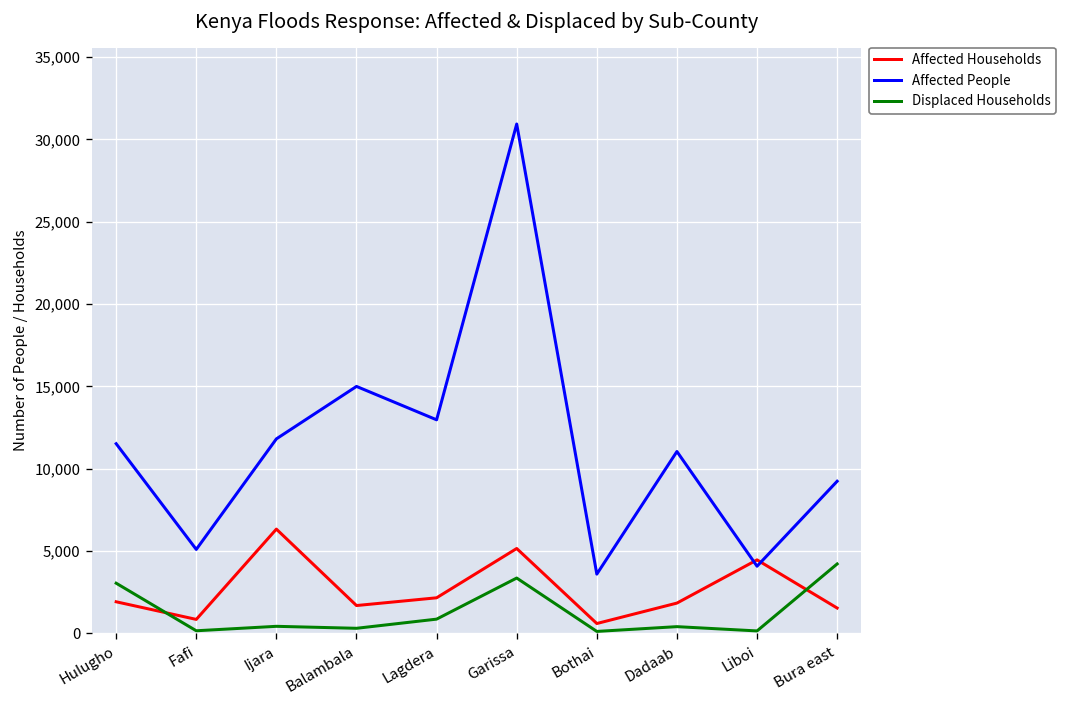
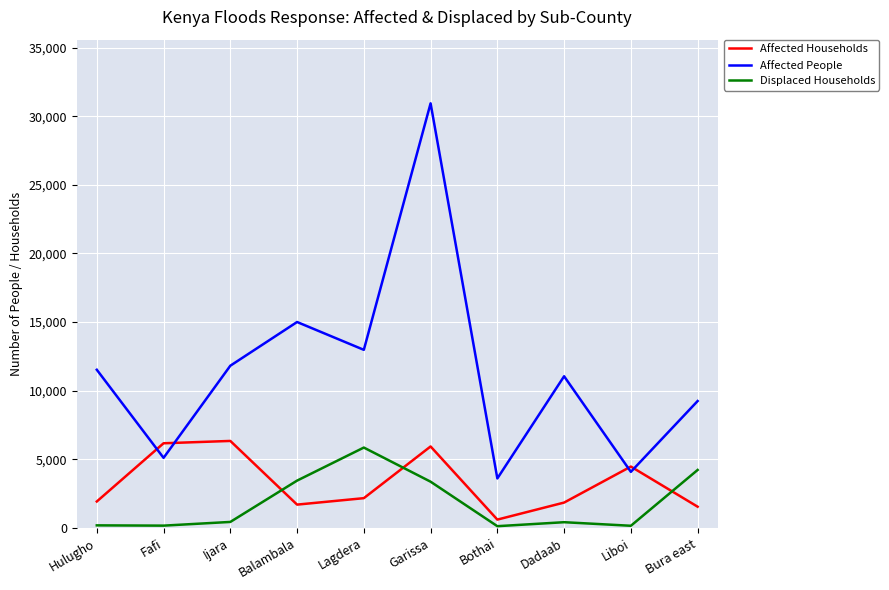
  {
    "Affected Households": {
      "Hulugho": "1,900",
-     "Fafi": "900",
+     "Fafi": "6,200",
      "Ijara": "6,300",
      "Balambala": "1,700",
      "Lagdera": "2,200",
-     "Garissa": "5,200",
+     "Garissa": "5,900",
      "Bothai": "600",
      "Dadaab": "1,800",
      "Liboi": "4,500",
      "Bura east": "1,500"
    },
    "Affected People": {
      "Hulugho": "11,500",
      "Fafi": "5,100",
      "Ijara": "11,800",
      "Balambala": "15,000",
      "Lagdera": "13,000",
      "Garissa": "30,900",
      "Bothai": "3,600",
      "Dadaab": "11,000",
      "Liboi": "4,100",
      "Bura east": "9,200"
    },
    "Displaced Households": {
-     "Hulugho": "3,000",
+     "Hulugho": "200",
      "Fafi": "200",
      "Ijara": "400",
-     "Balambala": "300",
-     "Lagdera": "900",
+     "Balambala": "3,400",
+     "Lagdera": "5,900",
      "Garissa": "3,400",
      "Bothai": "100",
      "Dadaab": "400",
      "Liboi": "200",
      "Bura east": "4,200"
    }
  }
